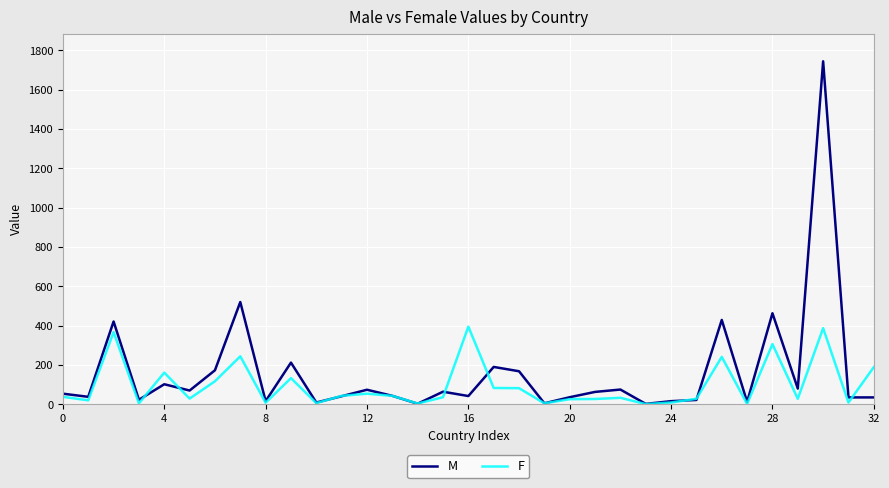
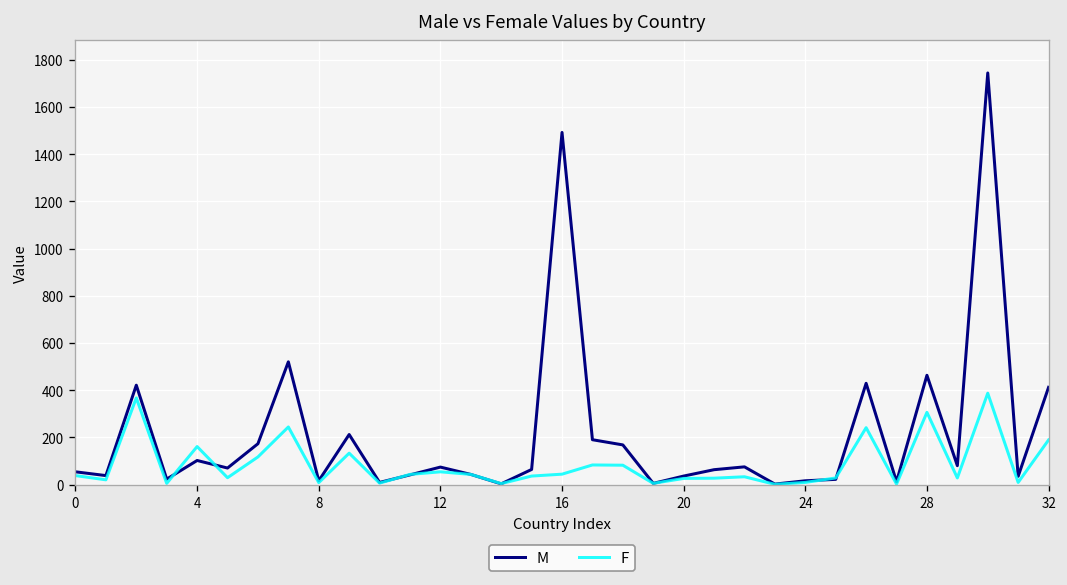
  {
    "M": {
      "0": 50,
      "4": 100,
      "12": 70,
-     "16": 40,
+     "16": 1490,
      "28": 460,
-     "32": 40
+     "32": 410
    },
    "F": {
      "0": 40,
      "4": 160,
      "12": 50,
-     "16": 400,
+     "16": 40,
      "28": 310,
      "32": 190
    }
  }
